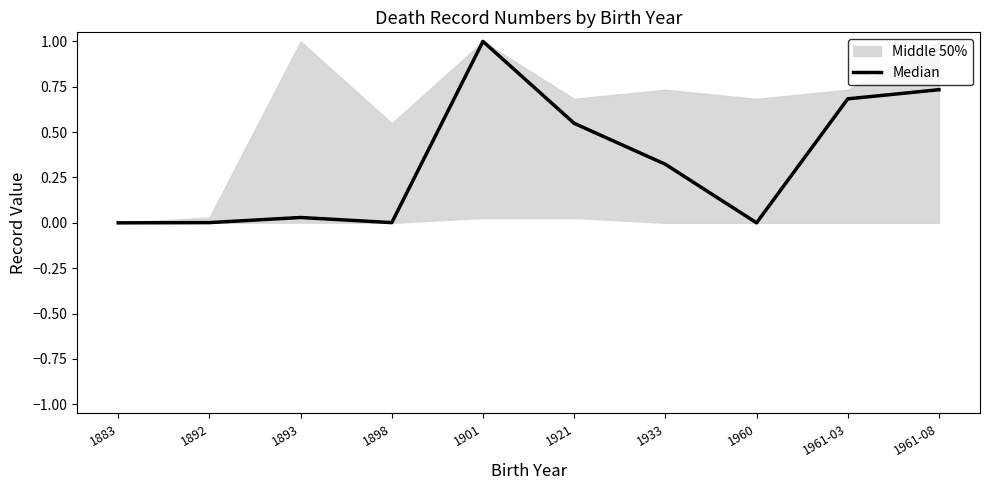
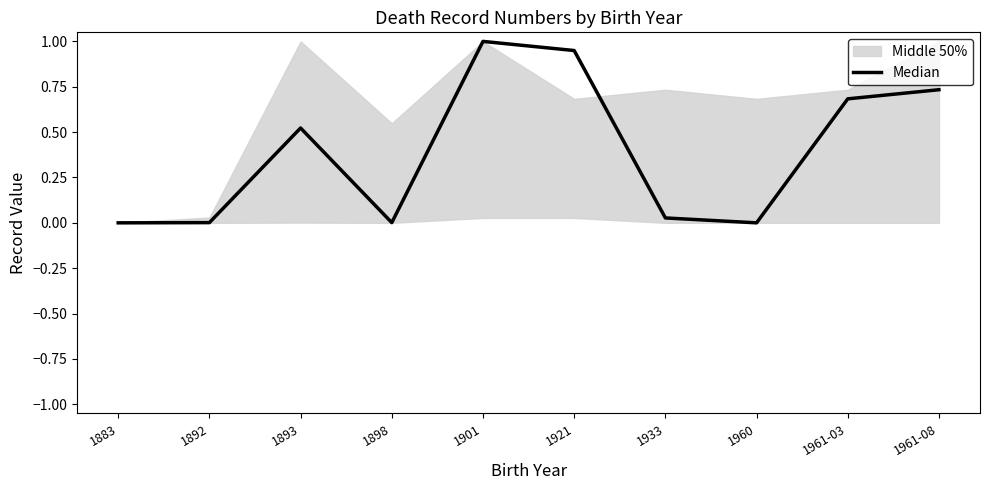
  {
    "Median": {
      "1892": 0.00,
-     "1893": 0.03,
+     "1893": 0.52,
      "1898": 0.00,
-     "1921": 0.55,
-     "1933": 0.32,
+     "1921": 0.95,
+     "1933": 0.03,
      "1960": 0.00,
      "1961-03": 0.68,
      "1961-08": 0.73
    },
    "Middle 50%": {
      "1892": 0.03,
      "1898": 0.55,
      "1933": 0.73,
      "1960": 0.68,
      "1961-03": 0.73
    }
  }
